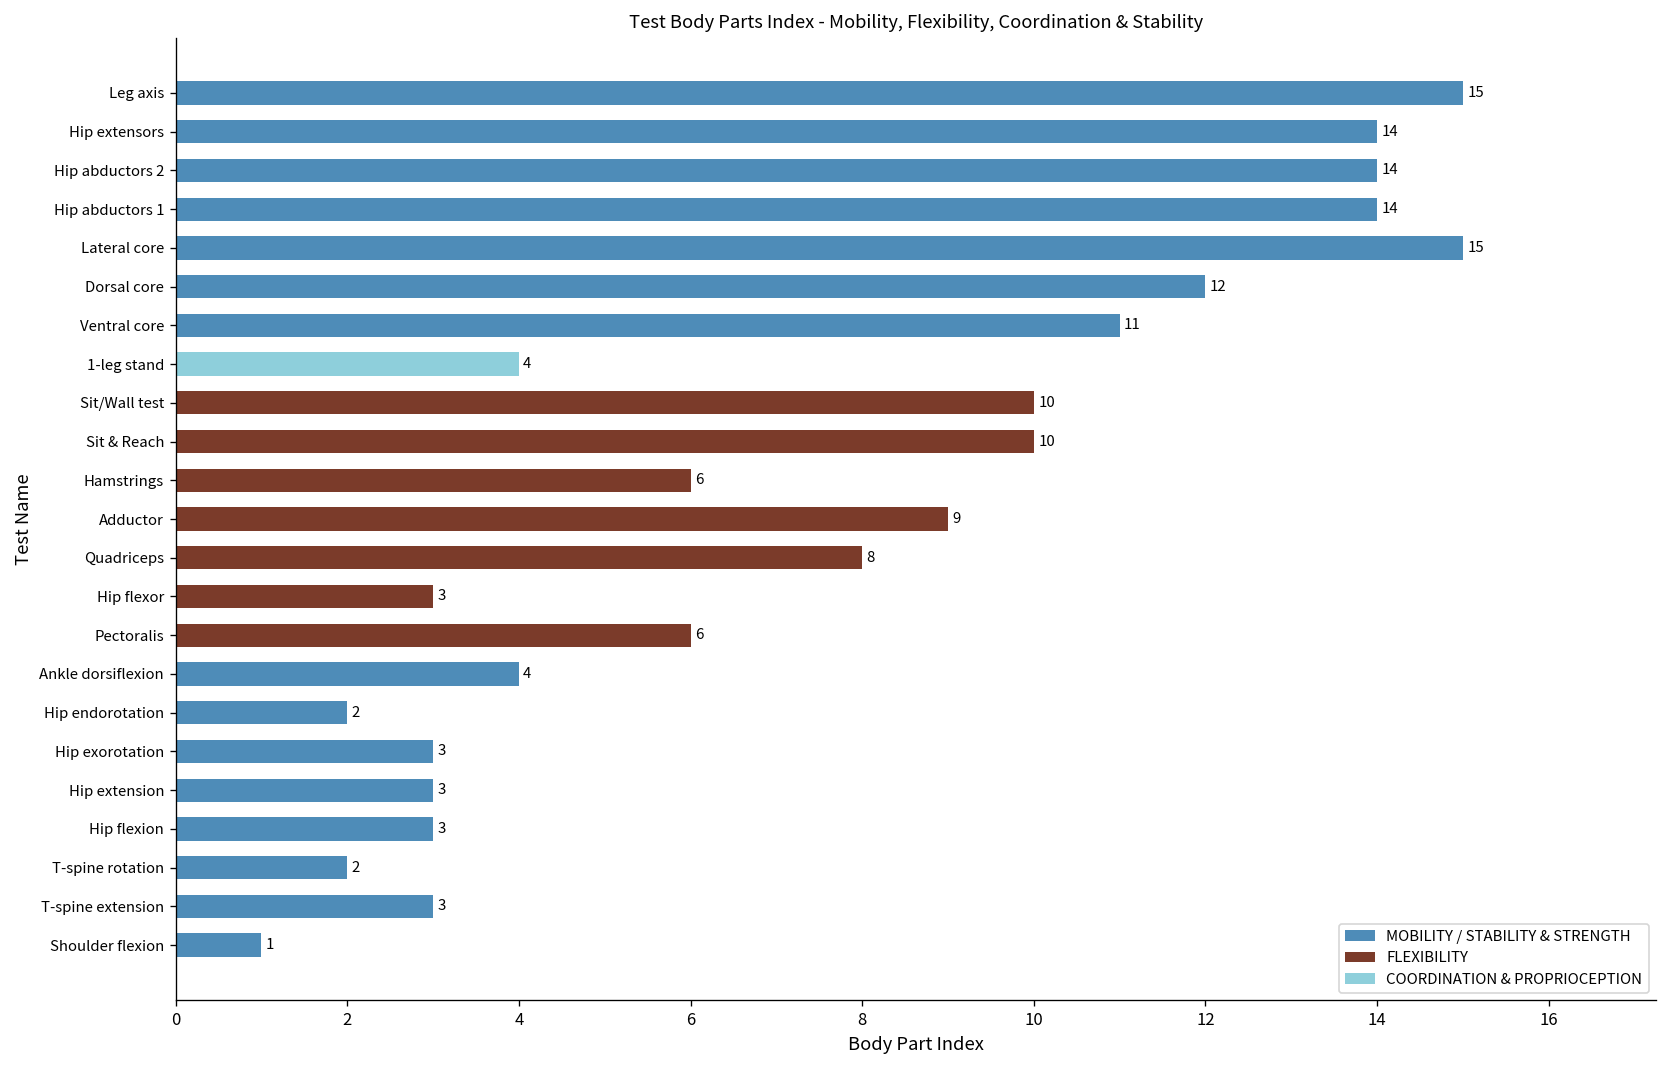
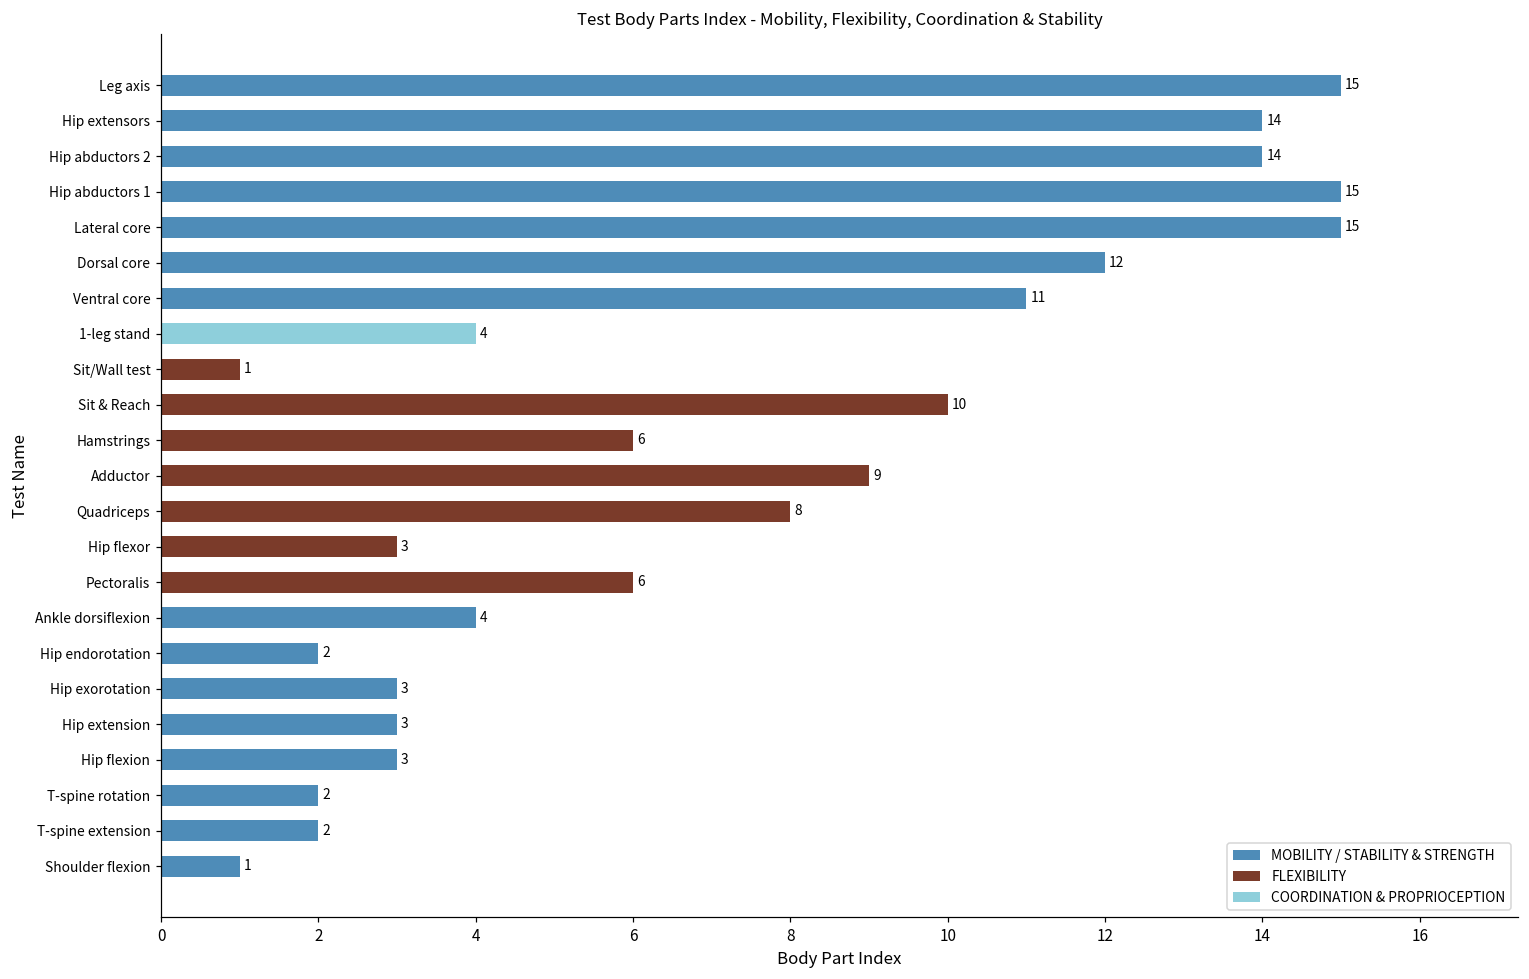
  {
    "Leg axis": 15,
    "Hip extensors": 14,
    "Hip abductors 2": 14,
-   "Hip abductors 1": 14,
+   "Hip abductors 1": 15,
    "Lateral core": 15,
    "Dorsal core": 12,
    "Ventral core": 11,
    "1-leg stand": 4,
-   "Sit/Wall test": 10,
+   "Sit/Wall test": 1,
    "Sit & Reach": 10,
    "Hamstrings": 6,
    "Adductor": 9,
    "Quadriceps": 8,
    "Hip flexor": 3,
    "Pectoralis": 6,
    "Ankle dorsiflexion": 4,
    "Hip endorotation": 2,
    "Hip exorotation": 3,
    "Hip extension": 3,
    "Hip flexion": 3,
    "T-spine rotation": 2,
-   "T-spine extension": 3,
+   "T-spine extension": 2,
    "Shoulder flexion": 1
  }
